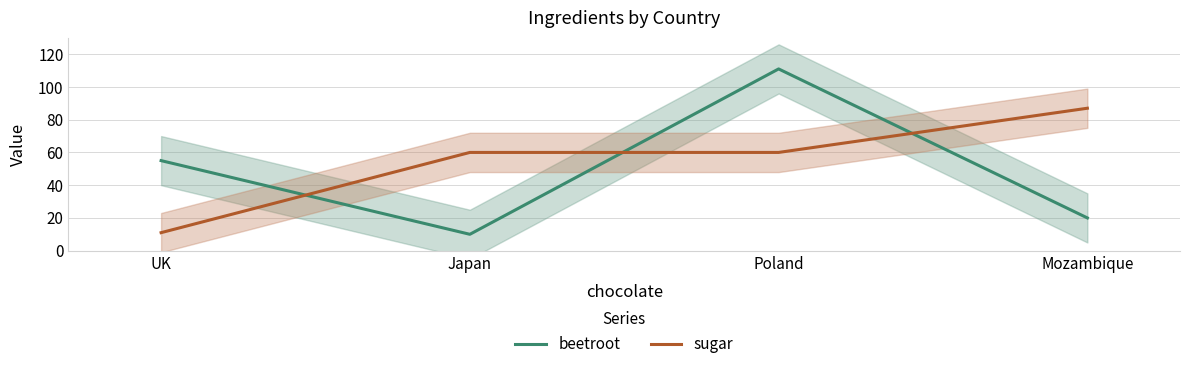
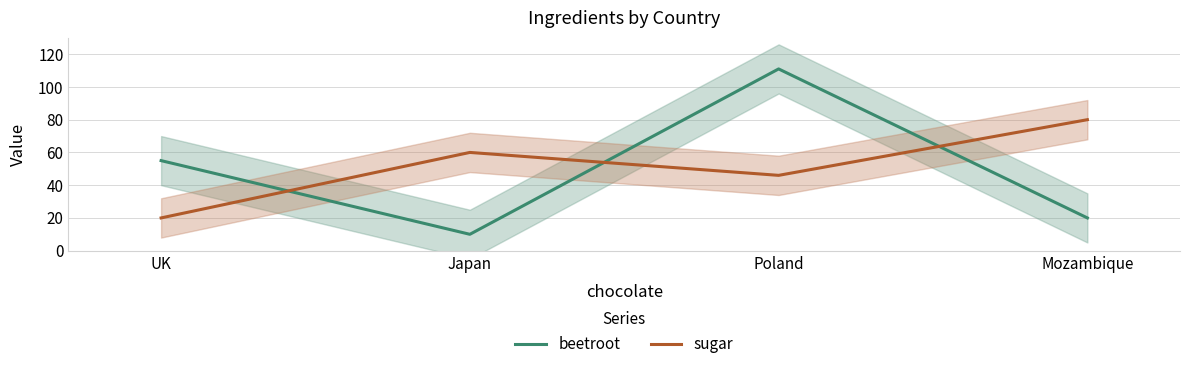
  {
    "beetroot": {
      "UK": 55,
      "Japan": 10,
      "Poland": 111,
      "Mozambique": 20
    },
    "sugar": {
-     "UK": 11,
+     "UK": 20,
      "Japan": 60,
-     "Poland": 60,
-     "Mozambique": 87
+     "Poland": 46,
+     "Mozambique": 80
    }
  }
